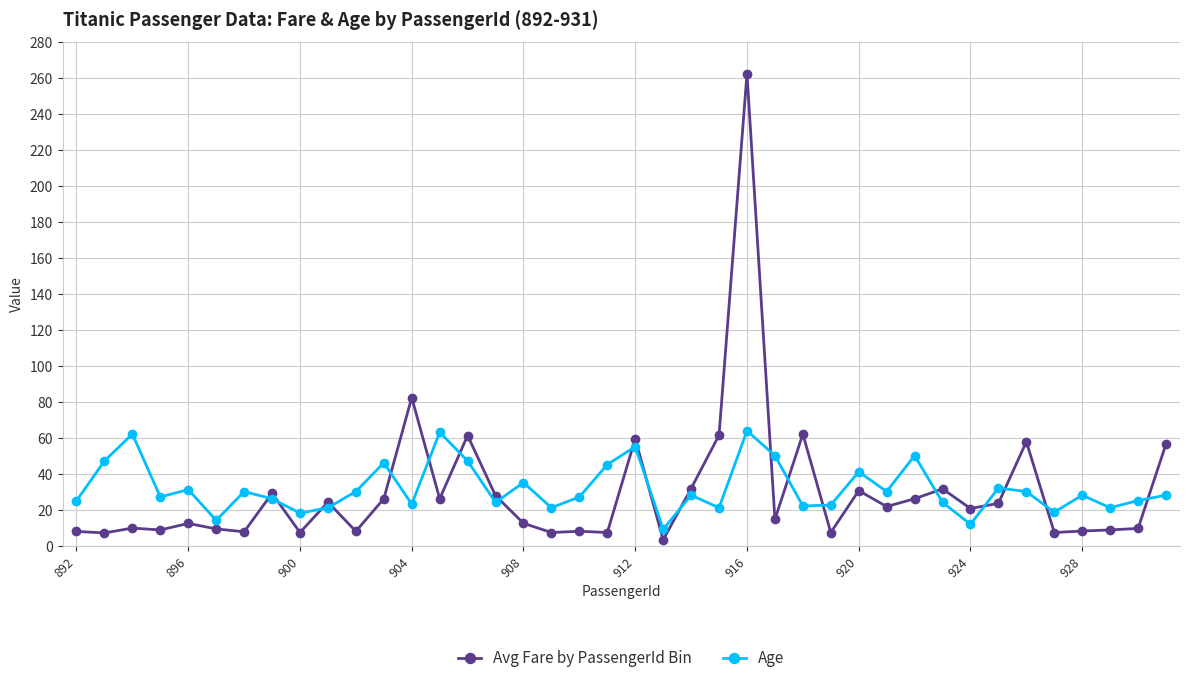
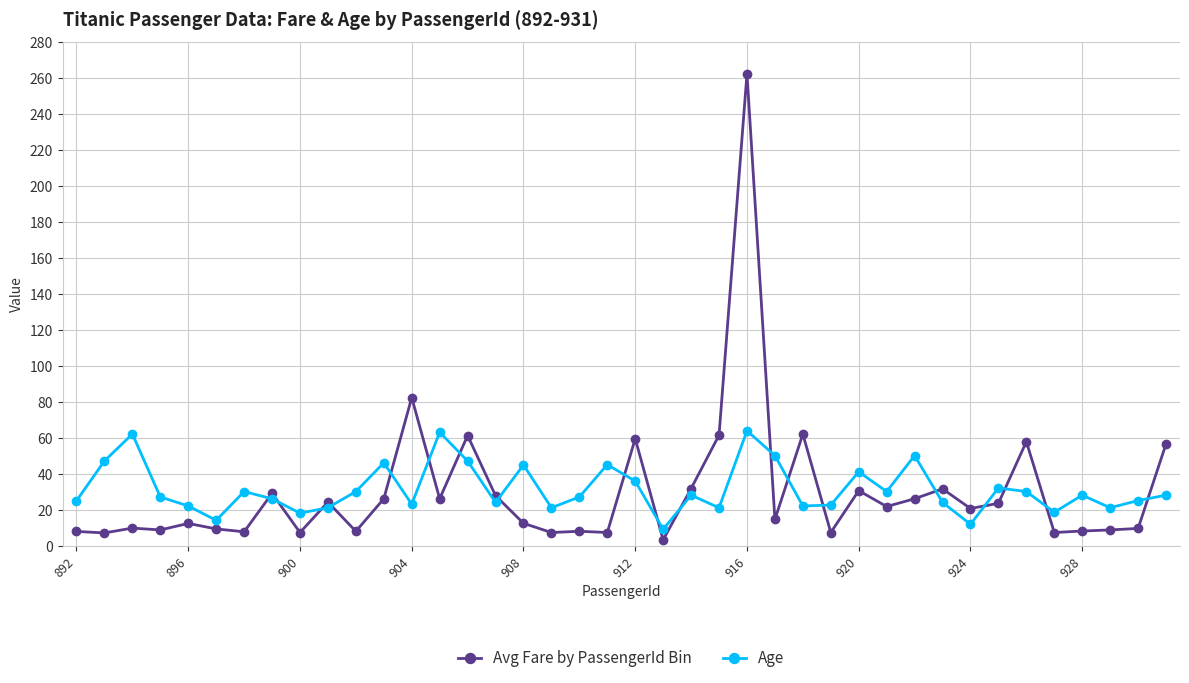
  {
    "Avg Fare by PassengerId Bin": {
      "892": 8,
      "896": 12,
      "900": 7,
      "904": 82,
      "908": 12,
      "912": 59,
      "916": 262,
      "920": 31,
      "924": 21,
      "928": 8
    },
    "Age": {
      "892": 25,
-     "896": 31,
+     "896": 22,
      "900": 18,
      "904": 23,
-     "908": 35,
-     "912": 55,
+     "908": 45,
+     "912": 36,
      "916": 64,
      "920": 41,
      "924": 12,
      "928": 28
    }
  }
